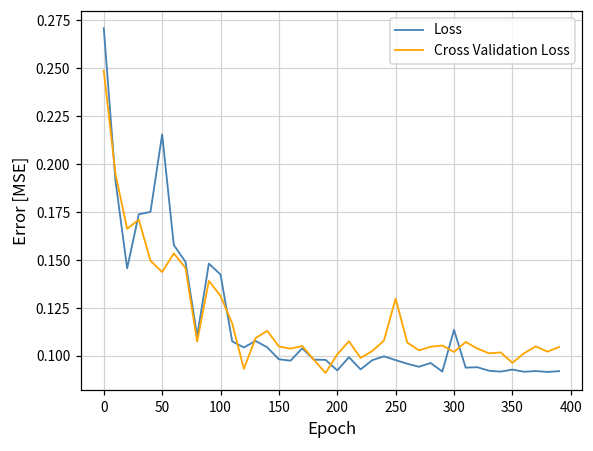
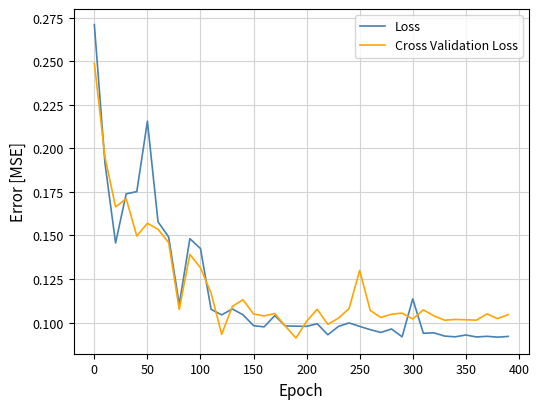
  {
    "Loss": {
      "0": 0.271,
      "50": 0.216,
      "100": 0.142,
      "150": 0.098,
-     "200": 0.092,
+     "200": 0.098,
      "250": 0.098,
      "300": 0.114,
      "350": 0.093
    },
    "Cross Validation Loss": {
      "0": 0.249,
-     "50": 0.144,
+     "50": 0.157,
      "100": 0.131,
      "150": 0.105,
      "200": 0.101,
      "250": 0.130,
      "300": 0.102,
-     "350": 0.096
+     "350": 0.102
    }
  }
